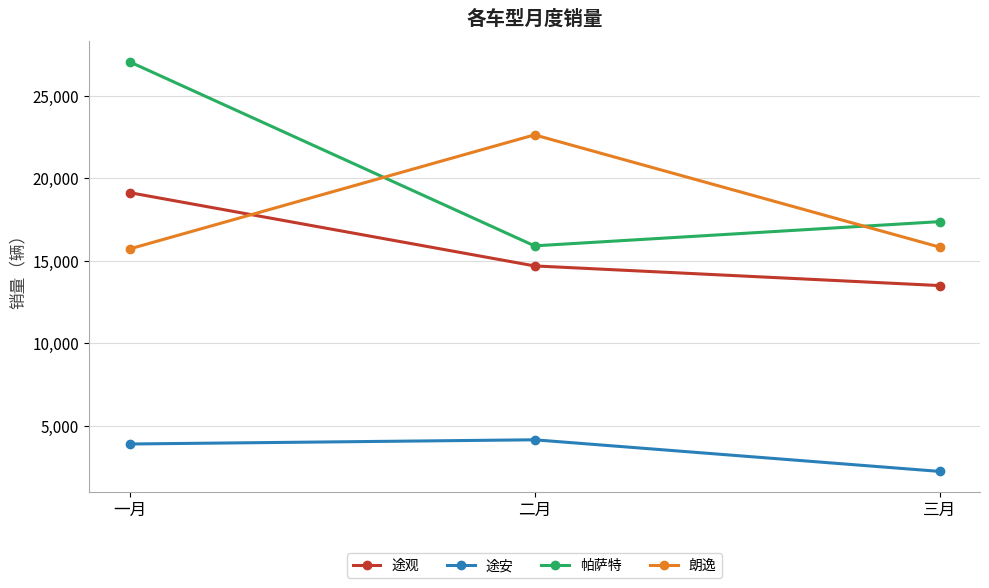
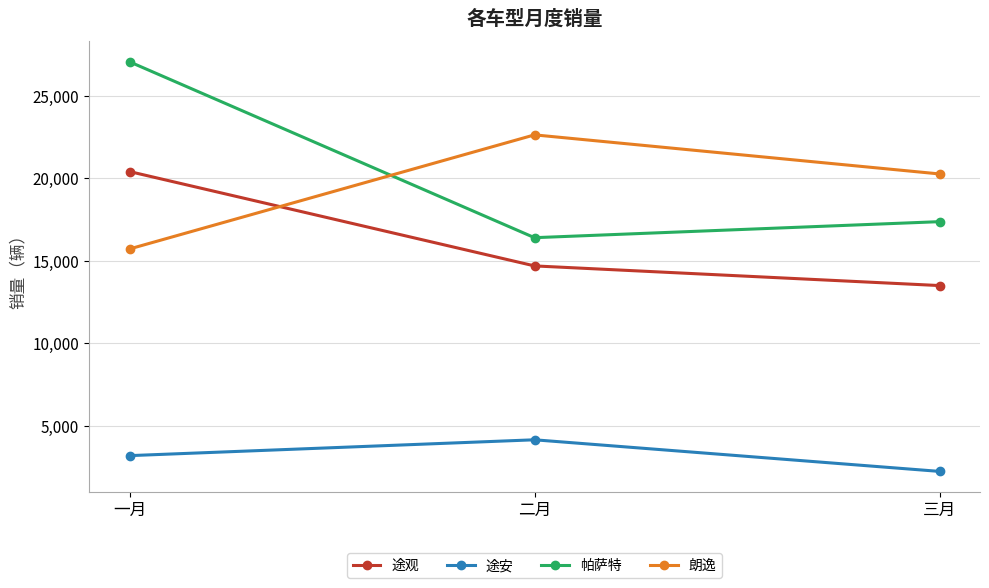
  {
    "途观": {
-     "一月": "19,100",
+     "一月": "20,400",
      "二月": "14,700",
      "三月": "13,500"
    },
    "途安": {
-     "一月": "3,900",
+     "一月": "3,200",
      "二月": "4,200",
      "三月": "2,200"
    },
    "帕萨特": {
      "一月": "27,100",
-     "二月": "15,900",
+     "二月": "16,400",
      "三月": "17,400"
    },
    "朗逸": {
      "一月": "15,700",
      "二月": "22,600",
-     "三月": "15,800"
+     "三月": "20,300"
    }
  }
